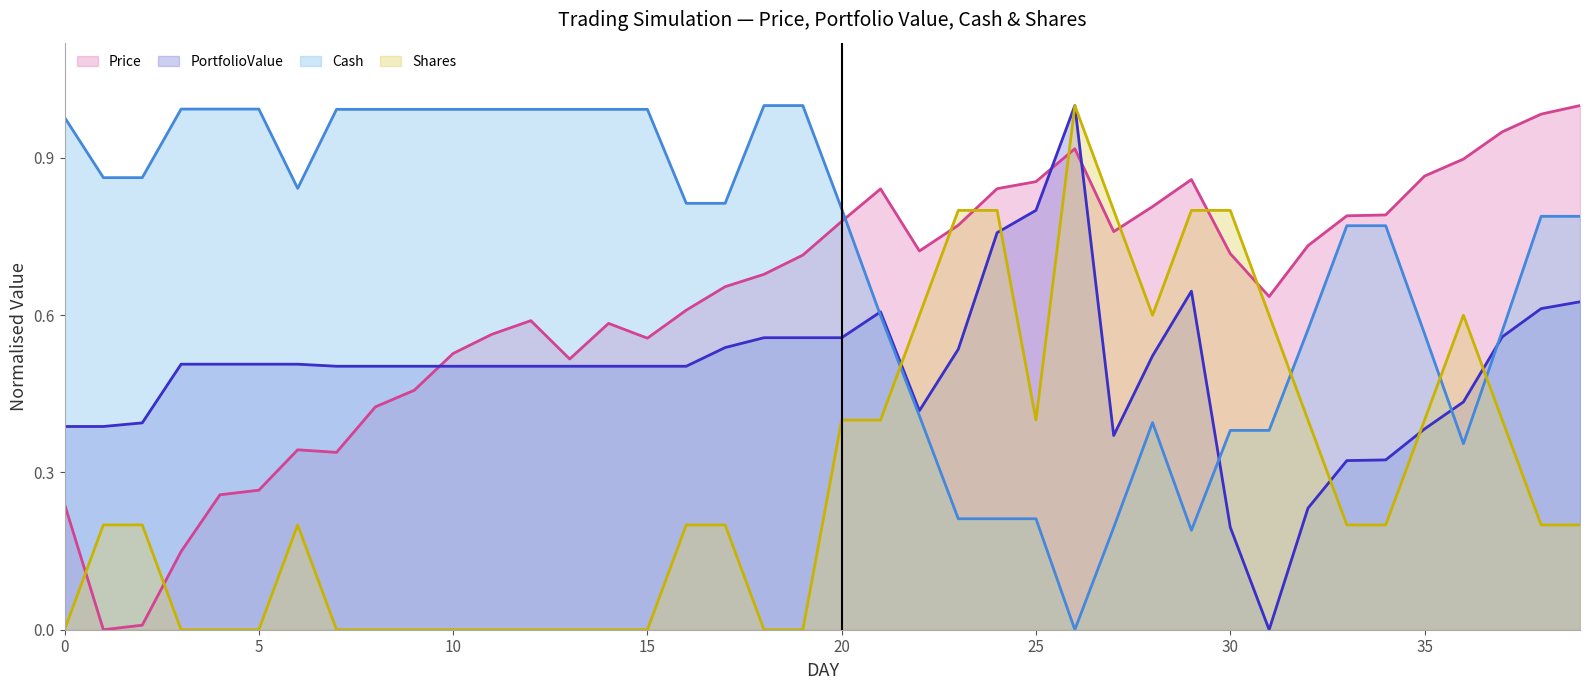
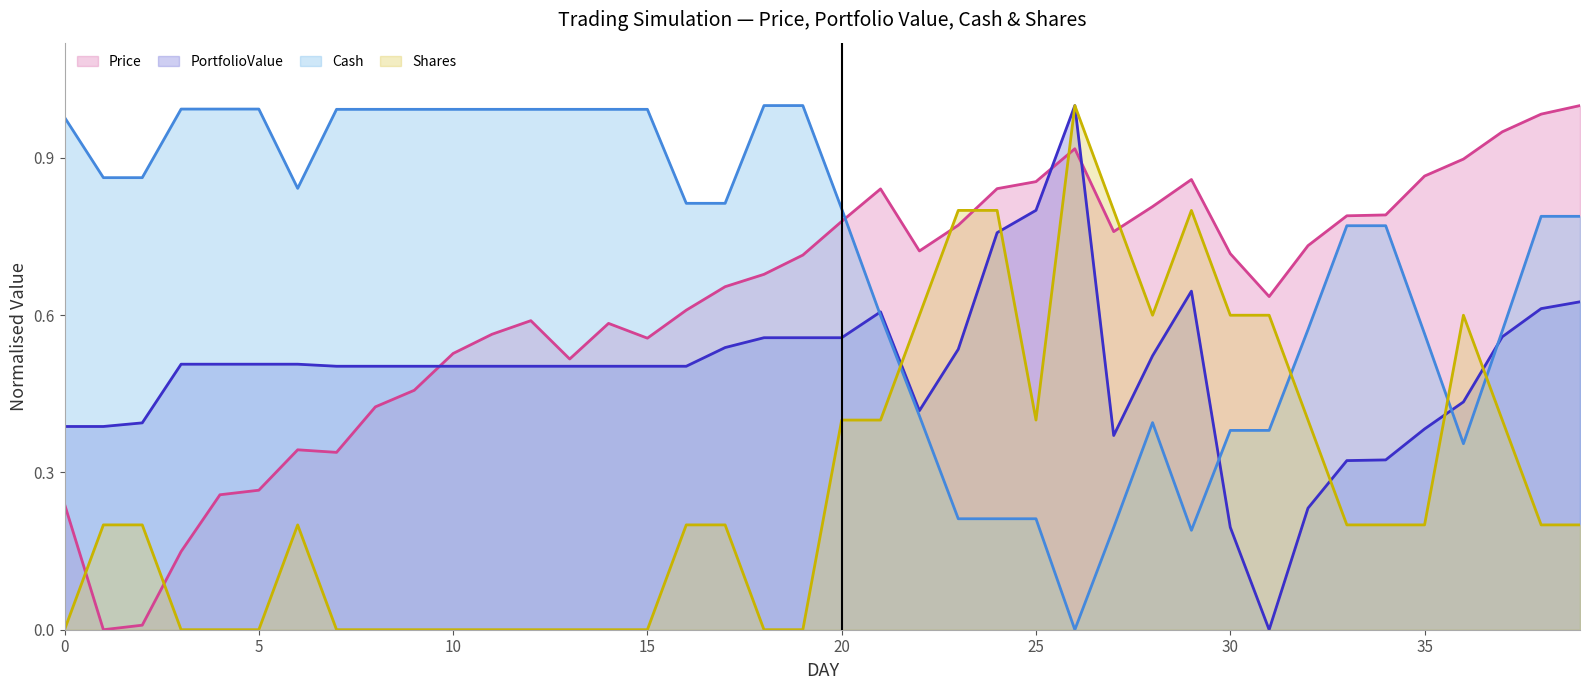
  {
    "Shares": {
      "0": 0.00,
      "5": 0.00,
      "10": 0.00,
      "15": 0.00,
      "20": 0.40,
      "25": 0.40,
-     "30": 0.80,
-     "35": 0.40
+     "30": 0.60,
+     "35": 0.20
    }
  }
